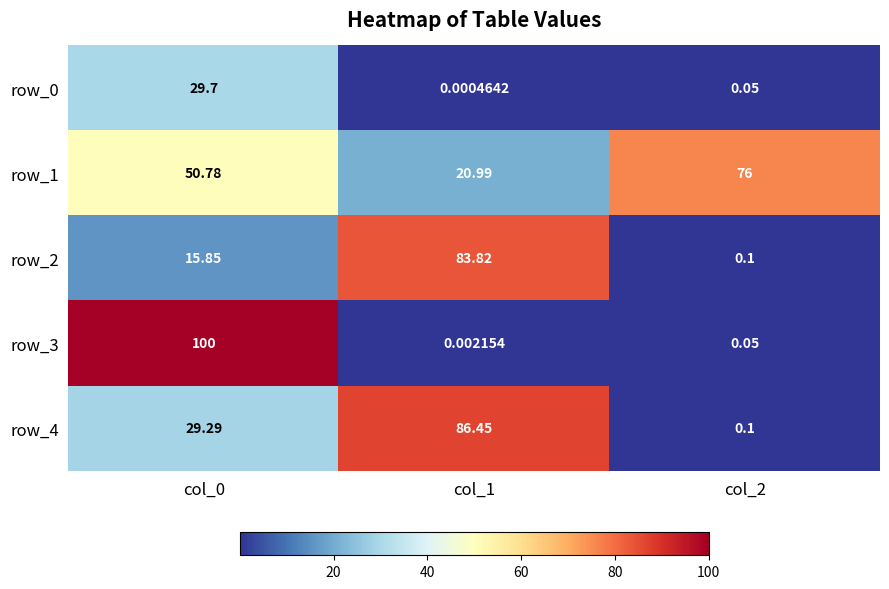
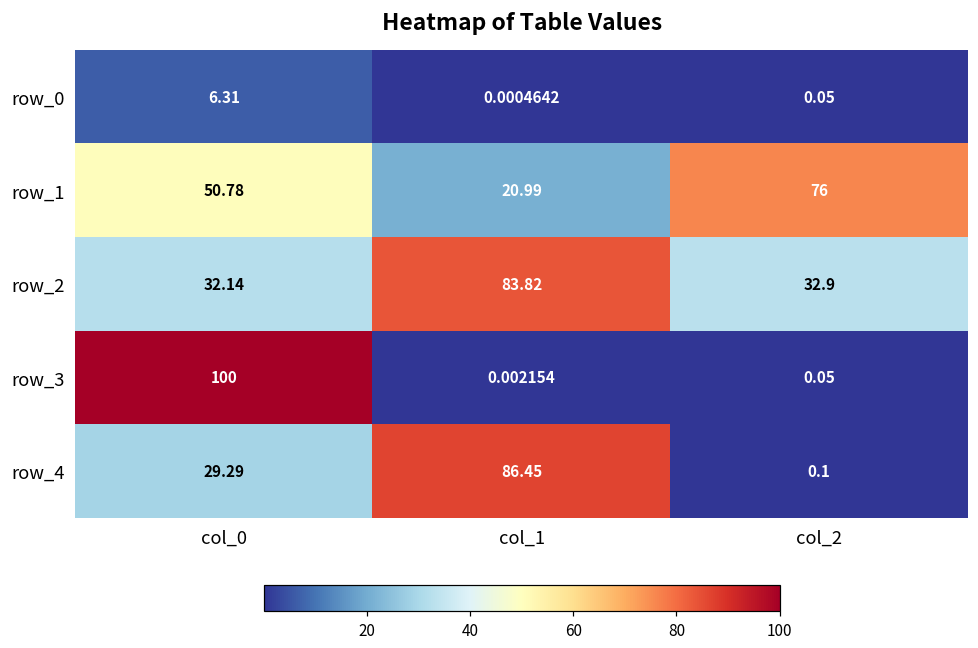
  {
    "row_0": {
-     "col_0": 29.7,
+     "col_0": 6.31,
      "col_1": 0.0004642,
      "col_2": 0.05
    },
    "row_1": {
      "col_0": 50.78,
      "col_1": 20.99,
      "col_2": 76
    },
    "row_2": {
-     "col_0": 15.85,
+     "col_0": 32.14,
      "col_1": 83.82,
-     "col_2": 0.1
+     "col_2": 32.9
    },
    "row_3": {
      "col_0": 100,
      "col_1": 0.002154,
      "col_2": 0.05
    },
    "row_4": {
      "col_0": 29.29,
      "col_1": 86.45,
      "col_2": 0.1
    }
  }
